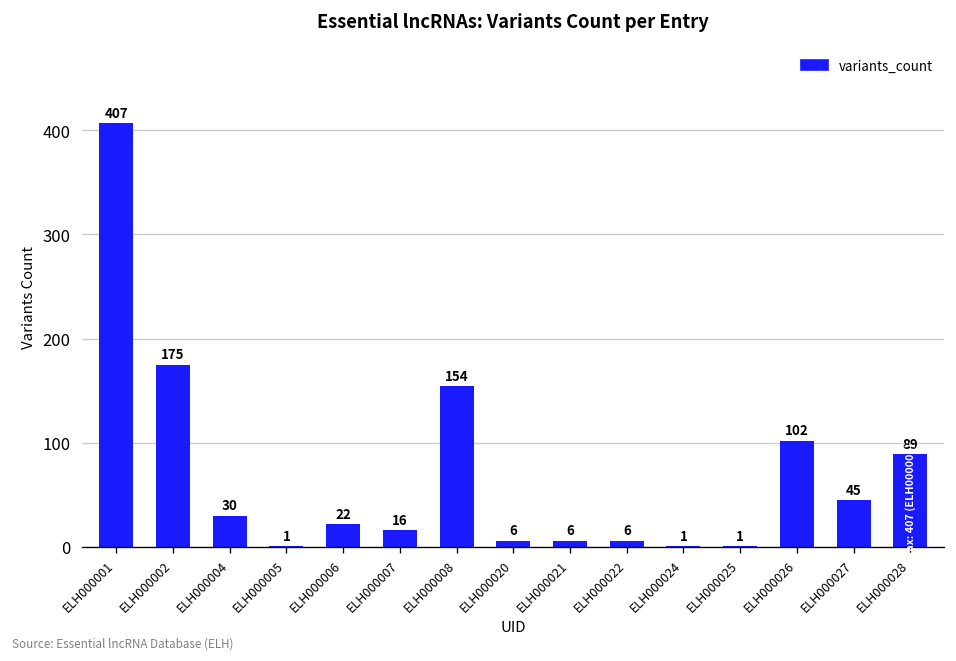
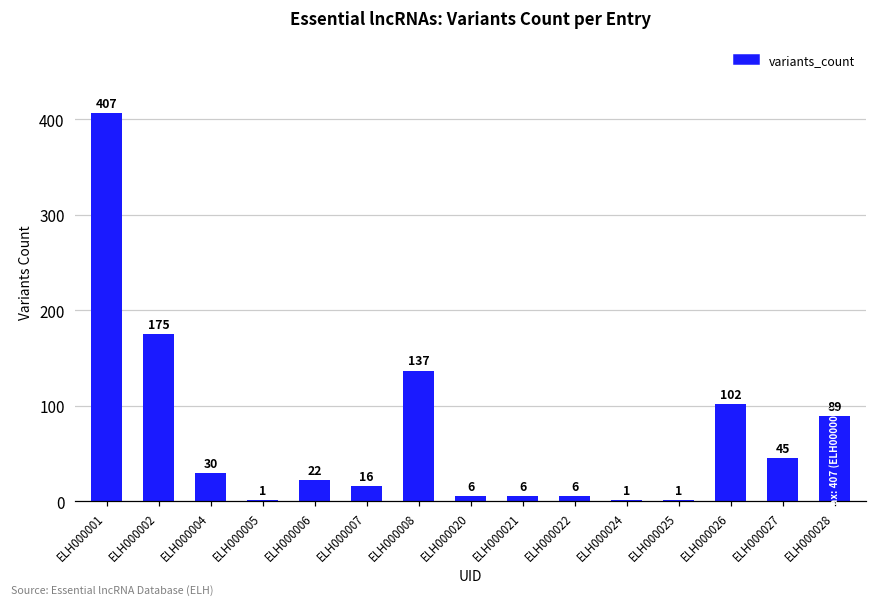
  {
    "ELH000001": 407,
    "ELH000002": 175,
    "ELH000004": 30,
    "ELH000005": 1,
    "ELH000006": 22,
    "ELH000007": 16,
-   "ELH000008": 154,
+   "ELH000008": 137,
    "ELH000020": 6,
    "ELH000021": 6,
    "ELH000022": 6,
    "ELH000024": 1,
    "ELH000025": 1,
    "ELH000026": 102,
    "ELH000027": 45
  }
